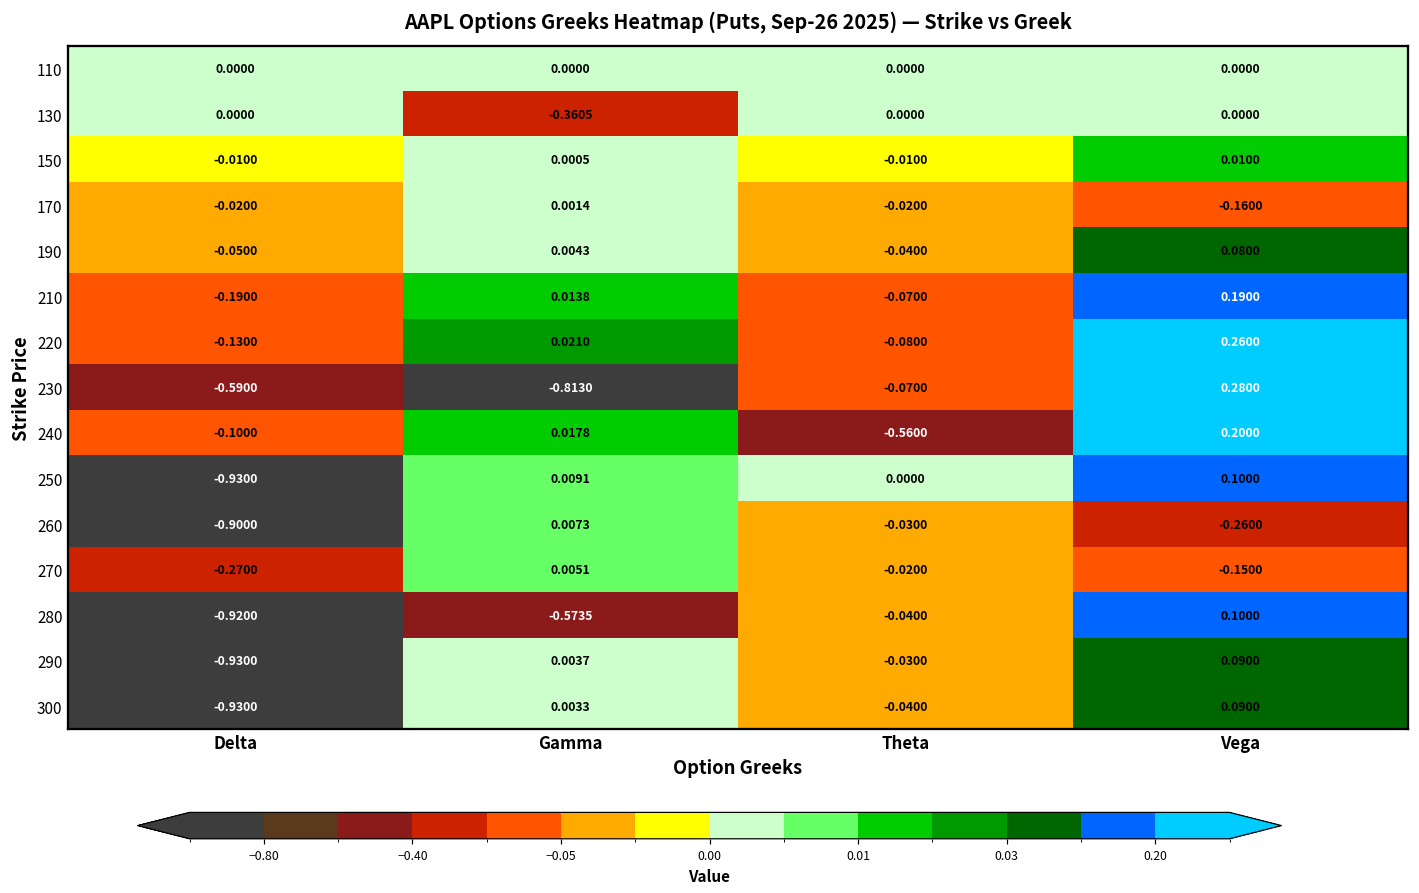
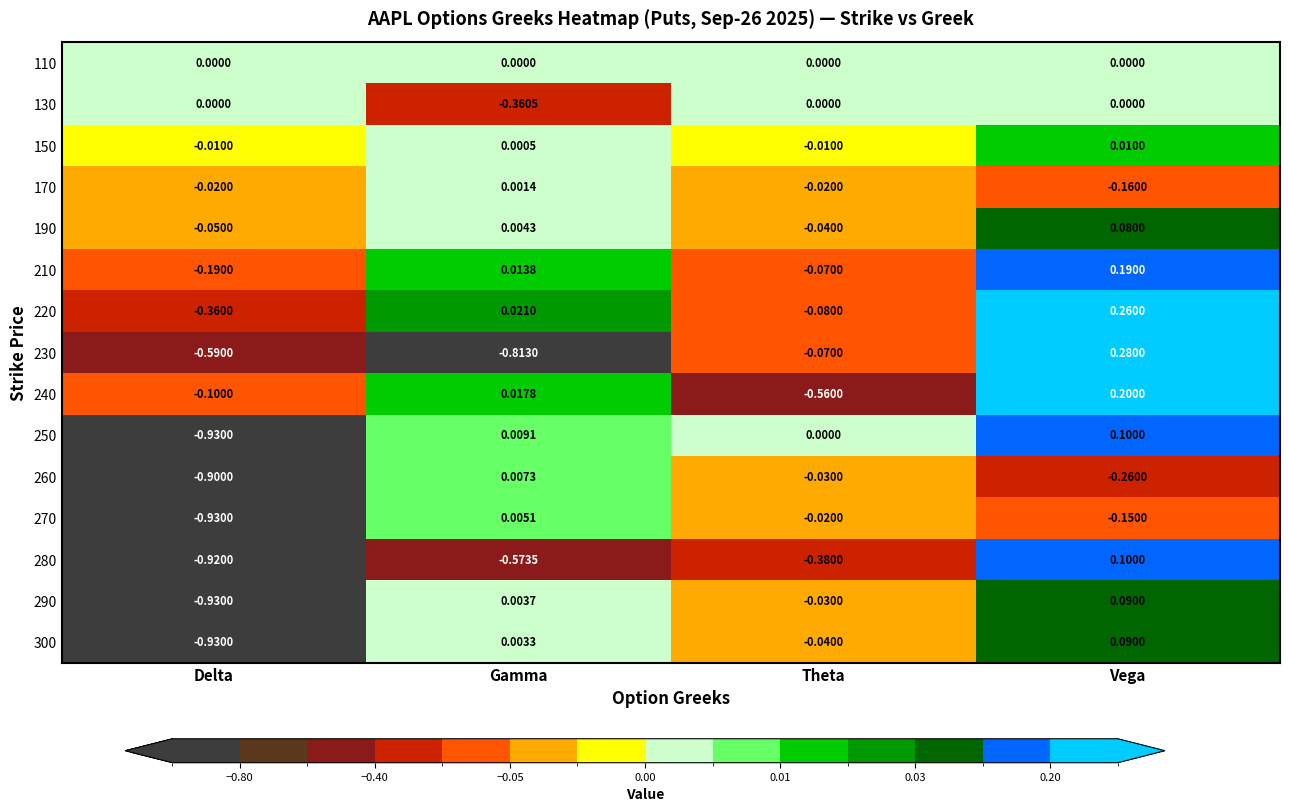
  {
    "AAPL Options Greeks Heatmap (Puts, Sep-26 2025) — Strike vs Greek": {
      "110": {
        "Delta": 0.0000,
        "Gamma": 0.0000,
        "Theta": 0.0000,
        "Vega": 0.0000
      },
      "130": {
        "Delta": 0.0000,
        "Gamma": -0.3605,
        "Theta": 0.0000,
        "Vega": 0.0000
      },
      "150": {
        "Delta": -0.0100,
        "Gamma": 0.0005,
        "Theta": -0.0100,
        "Vega": 0.0100
      },
      "170": {
        "Delta": -0.0200,
        "Gamma": 0.0014,
        "Theta": -0.0200,
        "Vega": -0.1600
      },
      "190": {
        "Delta": -0.0500,
        "Gamma": 0.0043,
        "Theta": -0.0400,
        "Vega": 0.0800
      },
      "210": {
        "Delta": -0.1900,
        "Gamma": 0.0138,
        "Theta": -0.0700,
        "Vega": 0.1900
      },
      "220": {
-       "Delta": -0.1300,
+       "Delta": -0.3600,
        "Gamma": 0.0210,
        "Theta": -0.0800,
        "Vega": 0.2600
      },
      "230": {
        "Delta": -0.5900,
        "Gamma": -0.8130,
        "Theta": -0.0700,
        "Vega": 0.2800
      },
      "240": {
        "Delta": -0.1000,
        "Gamma": 0.0178,
        "Theta": -0.5600,
        "Vega": 0.2000
      },
      "250": {
        "Delta": -0.9300,
        "Gamma": 0.0091,
        "Theta": 0.0000,
        "Vega": 0.1000
      },
      "260": {
        "Delta": -0.9000,
        "Gamma": 0.0073,
        "Theta": -0.0300,
        "Vega": -0.2600
      },
      "270": {
-       "Delta": -0.2700,
+       "Delta": -0.9300,
        "Gamma": 0.0051,
        "Theta": -0.0200,
        "Vega": -0.1500
      },
      "280": {
        "Delta": -0.9200,
        "Gamma": -0.5735,
-       "Theta": -0.0400,
+       "Theta": -0.3800,
        "Vega": 0.1000
      },
      "290": {
        "Delta": -0.9300,
        "Gamma": 0.0037,
        "Theta": -0.0300,
        "Vega": 0.0900
      },
      "300": {
        "Delta": -0.9300,
        "Gamma": 0.0033,
        "Theta": -0.0400,
        "Vega": 0.0900
      }
    }
  }
